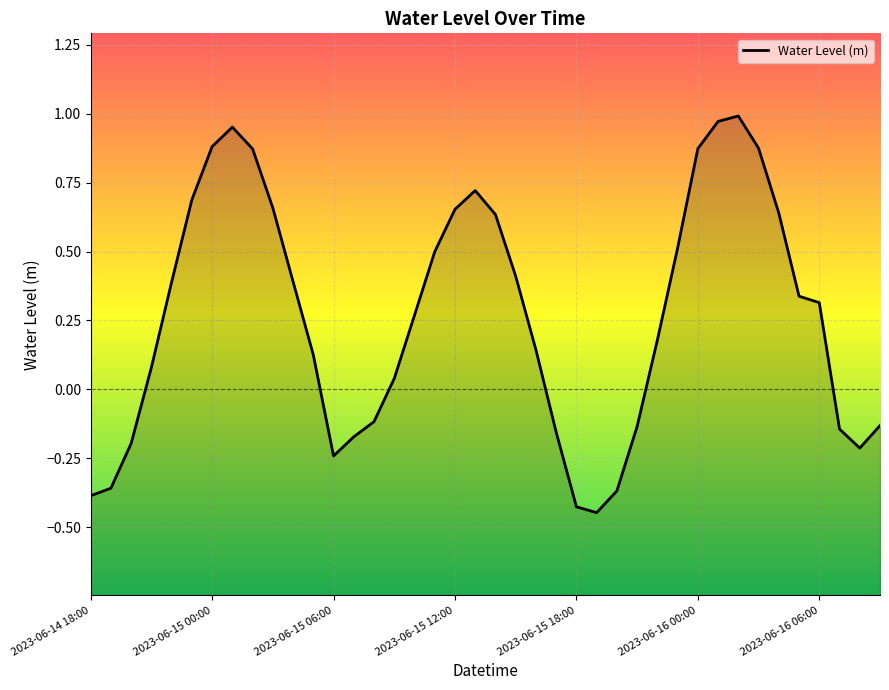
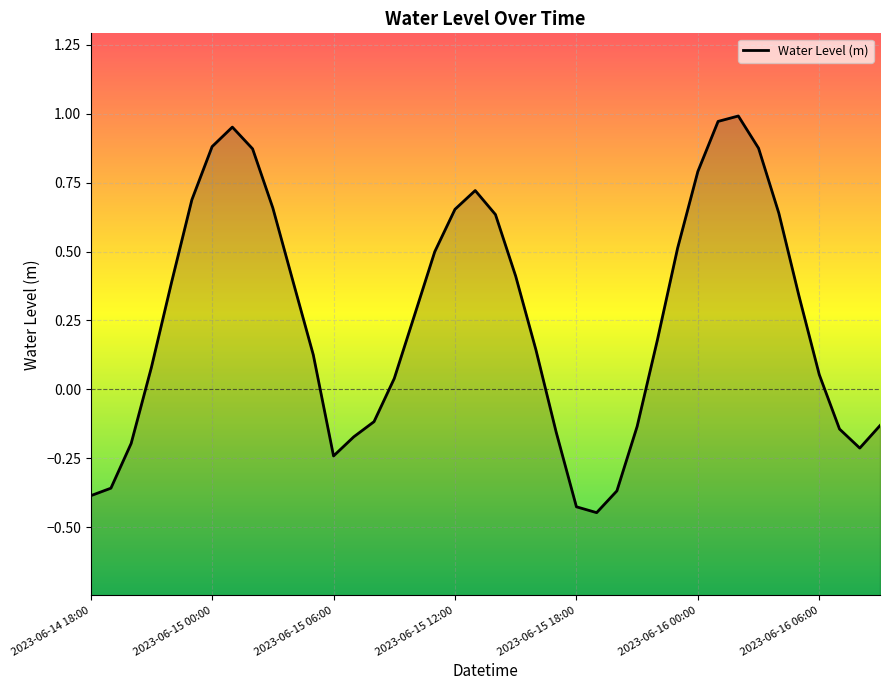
  {
    "2023-06-14 18:00": -0.39,
    "2023-06-15 00:00": 0.88,
    "2023-06-15 06:00": -0.24,
    "2023-06-15 12:00": 0.65,
    "2023-06-15 18:00": -0.43,
-   "2023-06-16 00:00": 0.87,
-   "2023-06-16 06:00": 0.31
+   "2023-06-16 00:00": 0.79,
+   "2023-06-16 06:00": 0.05
  }
